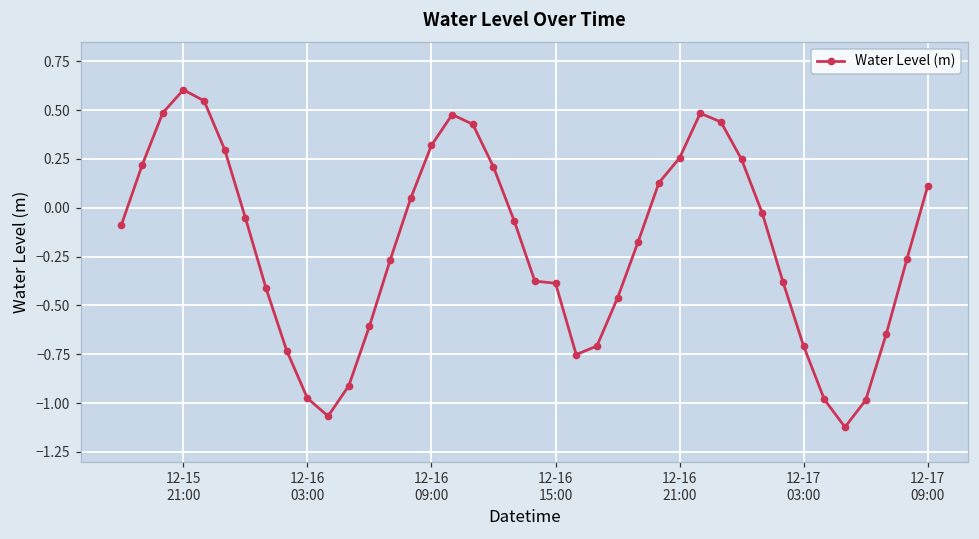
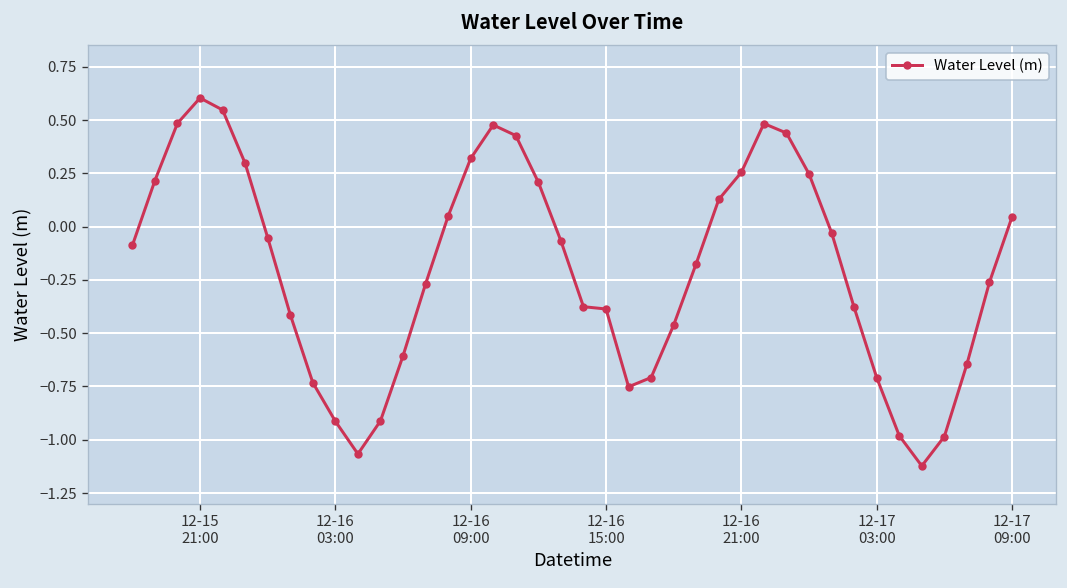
  {
    "12-15 21:00": 0.60,
-   "12-16 03:00": -0.98,
+   "12-16 03:00": -0.91,
    "12-16 09:00": 0.32,
    "12-16 15:00": -0.39,
    "12-16 21:00": 0.25,
    "12-17 03:00": -0.71,
-   "12-17 09:00": 0.11
+   "12-17 09:00": 0.04
  }
